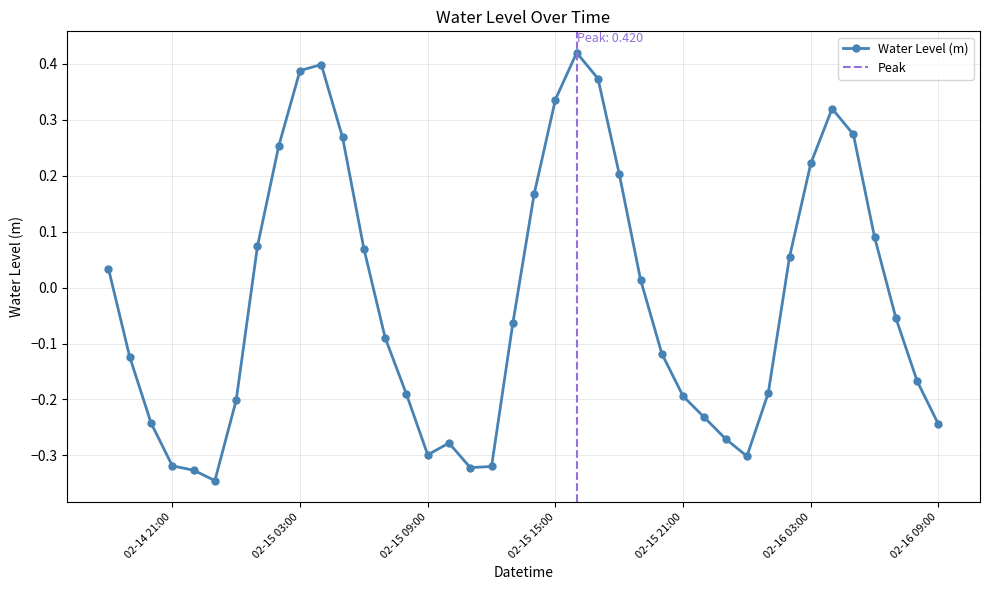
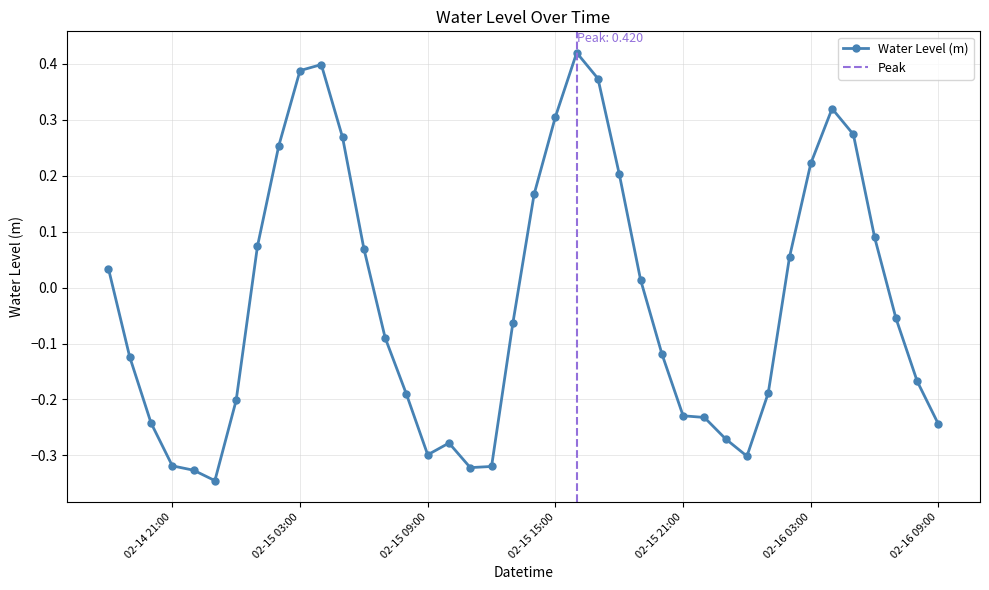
  {
    "02-14 21:00": -0.32,
    "02-15 03:00": 0.39,
    "02-15 09:00": -0.30,
-   "02-15 15:00": 0.34,
-   "02-15 21:00": -0.19,
+   "02-15 15:00": 0.31,
+   "02-15 21:00": -0.23,
    "02-16 03:00": 0.22,
    "02-16 09:00": -0.24
  }
